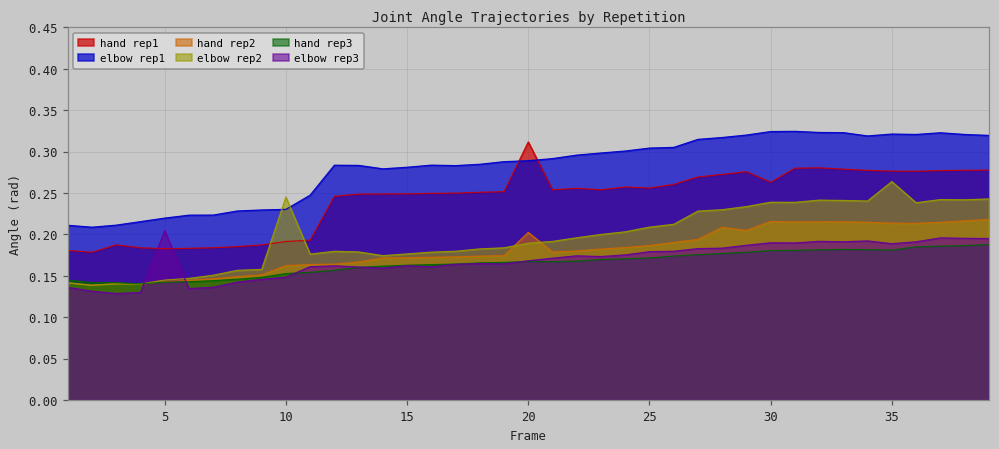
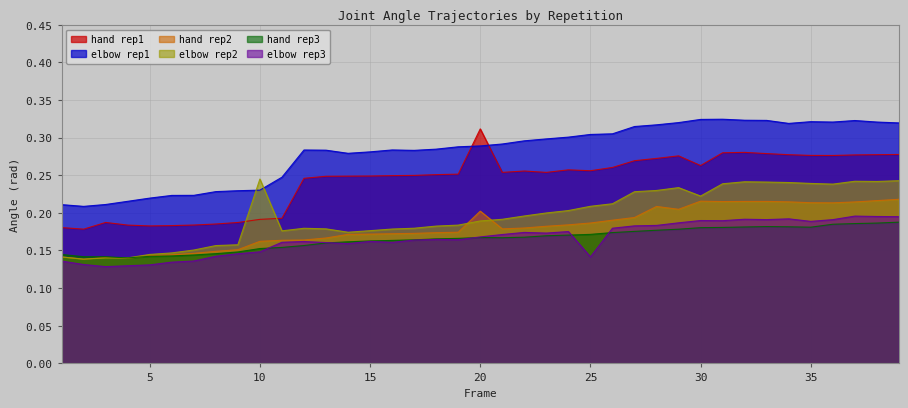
  {
    "hand rep1": {
      "5": 0.18,
      "10": 0.19,
      "15": 0.25,
      "20": 0.31,
      "25": 0.26,
      "30": 0.26,
      "35": 0.28
    },
    "elbow rep1": {
      "5": 0.22,
      "10": 0.23,
      "15": 0.28,
      "20": 0.29,
      "25": 0.30,
      "30": 0.32,
      "35": 0.32
    },
    "hand rep2": {
      "10": 0.16,
      "15": 0.17,
      "20": 0.20,
      "25": 0.19,
      "30": 0.22,
      "35": 0.21
    },
    "elbow rep2": {
      "10": 0.24,
      "15": 0.18,
      "20": 0.19,
      "25": 0.21,
-     "30": 0.24,
-     "35": 0.26
+     "30": 0.22,
+     "35": 0.24
    },
    "hand rep3": {
      "10": 0.15,
      "25": 0.17,
      "30": 0.18,
      "35": 0.18
    },
    "elbow rep3": {
-     "5": 0.20,
+     "5": 0.13,
      "10": 0.15,
-     "25": 0.18,
+     "25": 0.14,
      "30": 0.19,
      "35": 0.19
    }
  }
